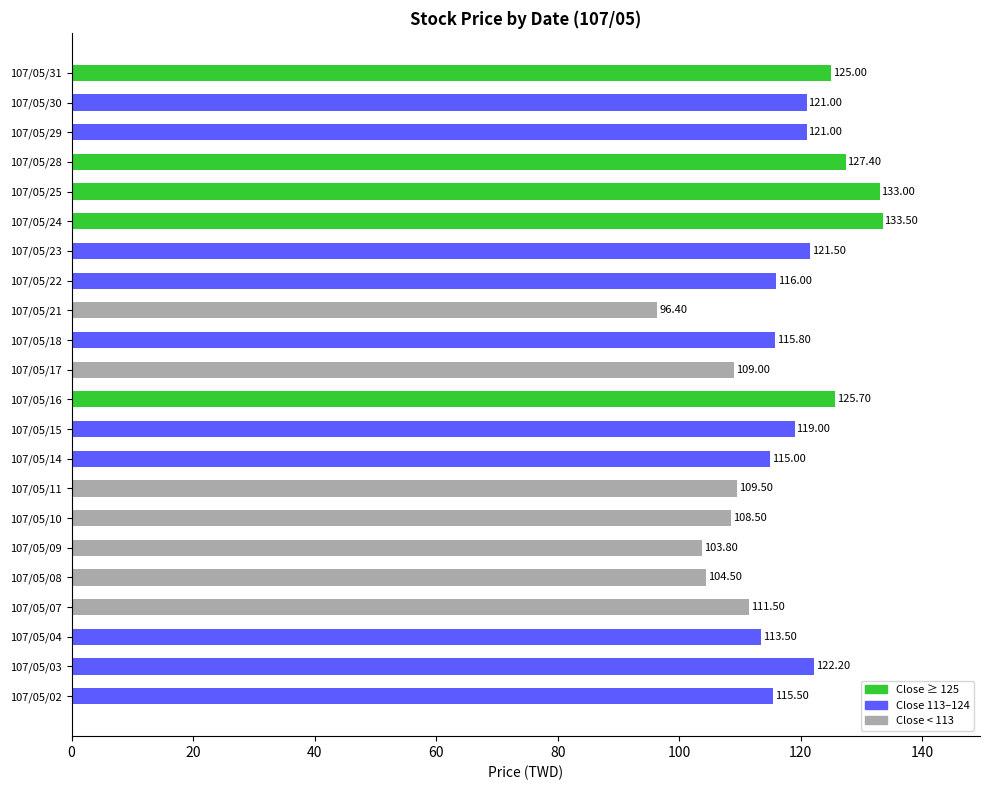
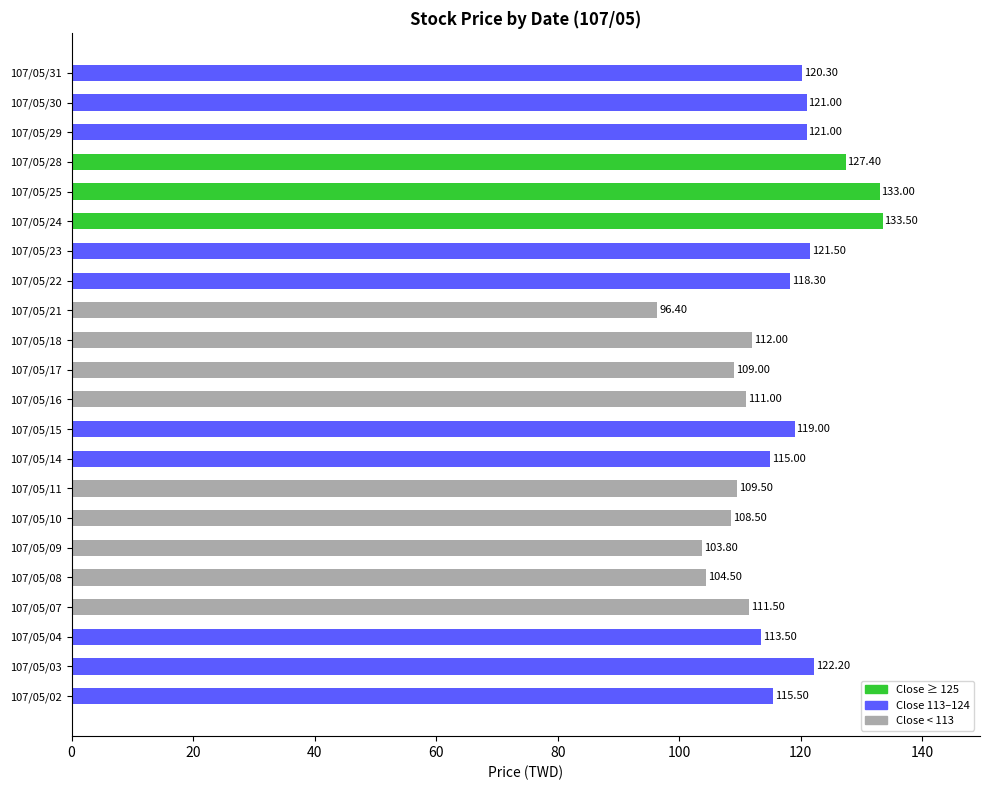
  {
-   "107/05/31": 125.00,
+   "107/05/31": 120.30,
    "107/05/30": 121.00,
    "107/05/29": 121.00,
    "107/05/28": 127.40,
    "107/05/25": 133.00,
    "107/05/24": 133.50,
    "107/05/23": 121.50,
-   "107/05/22": 116.00,
+   "107/05/22": 118.30,
    "107/05/21": 96.40,
-   "107/05/18": 115.80,
+   "107/05/18": 112.00,
    "107/05/17": 109.00,
-   "107/05/16": 125.70,
+   "107/05/16": 111.00,
    "107/05/15": 119.00,
    "107/05/14": 115.00,
    "107/05/11": 109.50,
    "107/05/10": 108.50,
    "107/05/09": 103.80,
    "107/05/08": 104.50,
    "107/05/07": 111.50,
    "107/05/04": 113.50,
    "107/05/03": 122.20,
    "107/05/02": 115.50
  }
